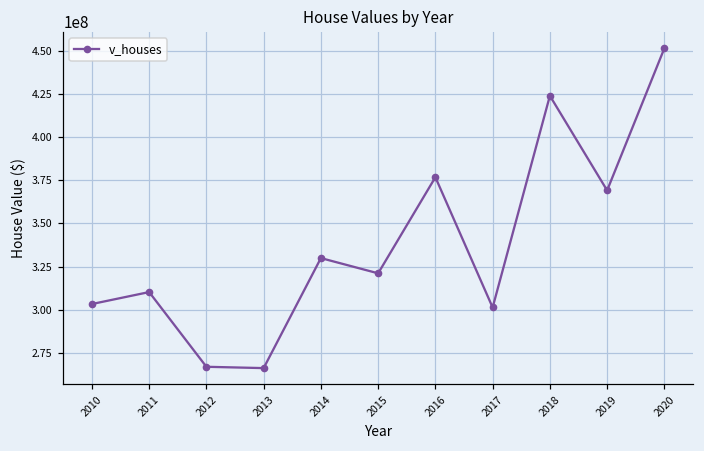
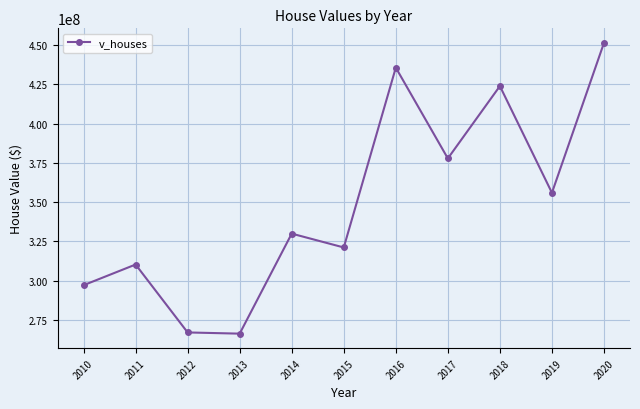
  {
-   "2010": 303000000,
+   "2010": 297000000,
    "2011": 310000000,
    "2012": 267000000,
    "2013": 266000000,
    "2014": 330000000,
    "2015": 321000000,
-   "2016": 377000000,
-   "2017": 301000000,
+   "2016": 436000000,
+   "2017": 378000000,
    "2018": 424000000,
-   "2019": 369000000,
+   "2019": 356000000,
    "2020": 451000000
  }
